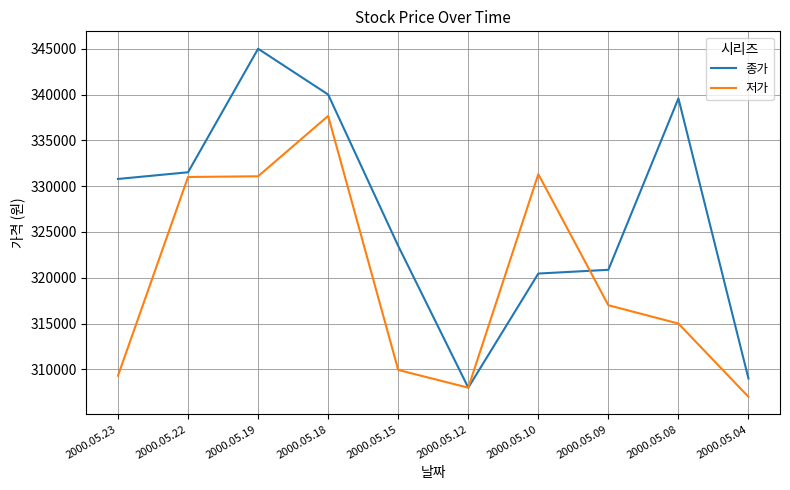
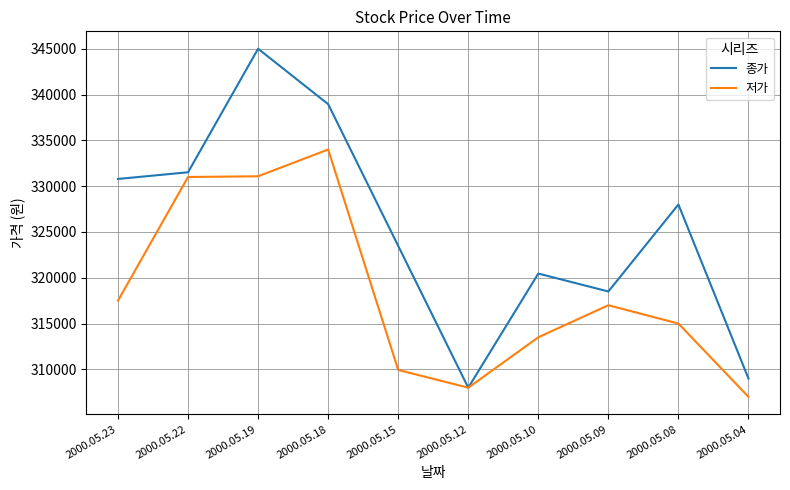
  {
    "종가": {
      "2000.05.23": 331000,
      "2000.05.22": 332000,
      "2000.05.19": 345000,
-     "2000.05.18": 340000,
+     "2000.05.18": 339000,
      "2000.05.15": 323000,
      "2000.05.10": 320000,
-     "2000.05.09": 321000,
-     "2000.05.08": 340000,
+     "2000.05.09": 319000,
+     "2000.05.08": 328000,
      "2000.05.04": 309000
    },
    "저가": {
-     "2000.05.23": 309000,
+     "2000.05.23": 318000,
      "2000.05.22": 331000,
      "2000.05.19": 331000,
-     "2000.05.18": 338000,
+     "2000.05.18": 334000,
      "2000.05.15": 310000,
-     "2000.05.10": 331000,
+     "2000.05.10": 314000,
      "2000.05.09": 317000,
      "2000.05.08": 315000,
      "2000.05.04": 307000
    }
  }
